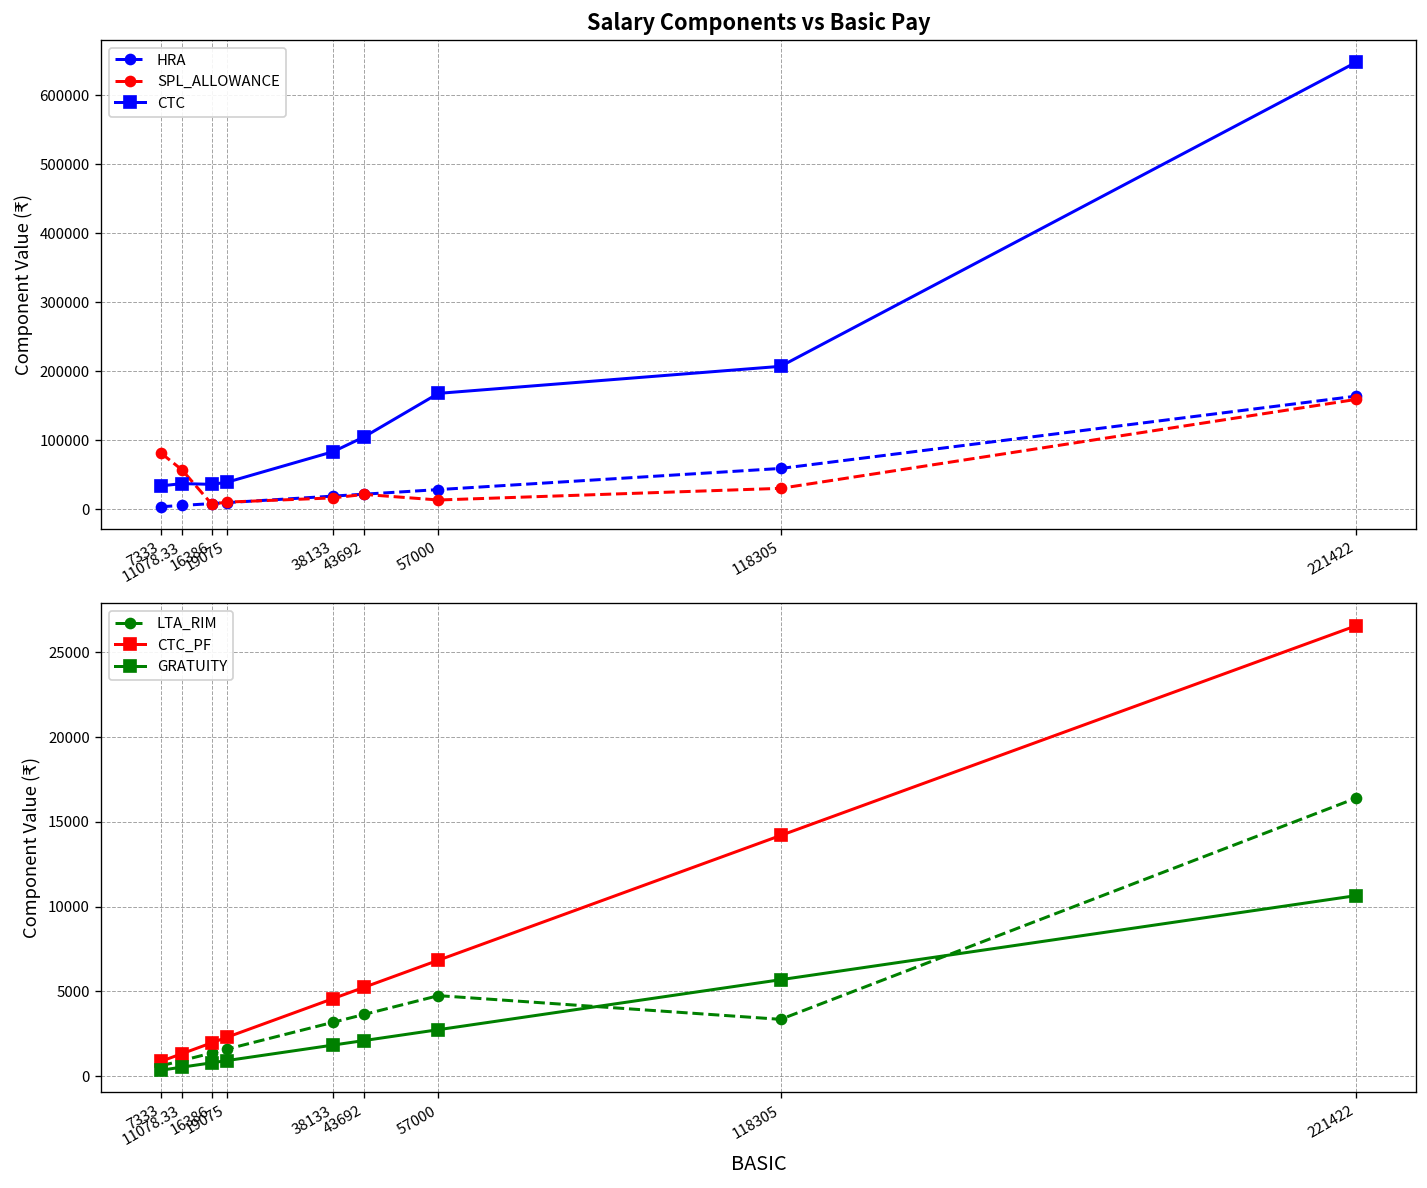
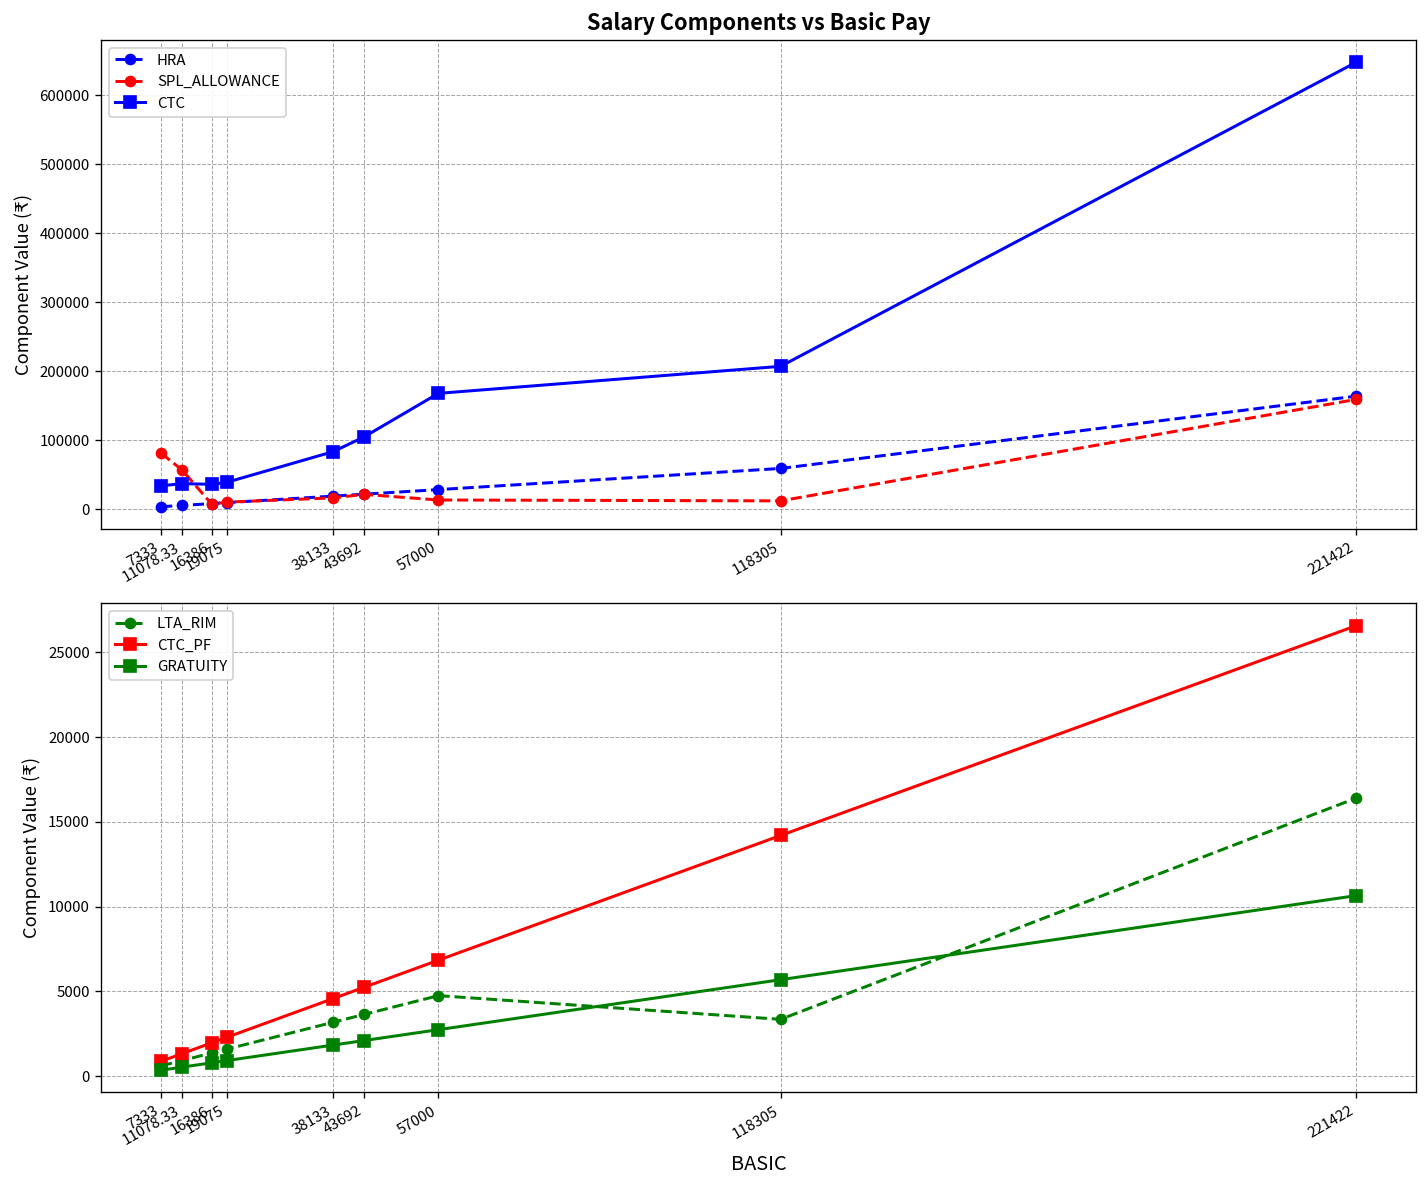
  {
    "Salary Components vs Basic Pay": {
      "SPL_ALLOWANCE": {
        "7333": 80000,
        "11078.33": 60000,
        "57000": 10000,
-       "118305": 30000,
+       "118305": 10000,
        "221422": 160000
      }
    }
  }
